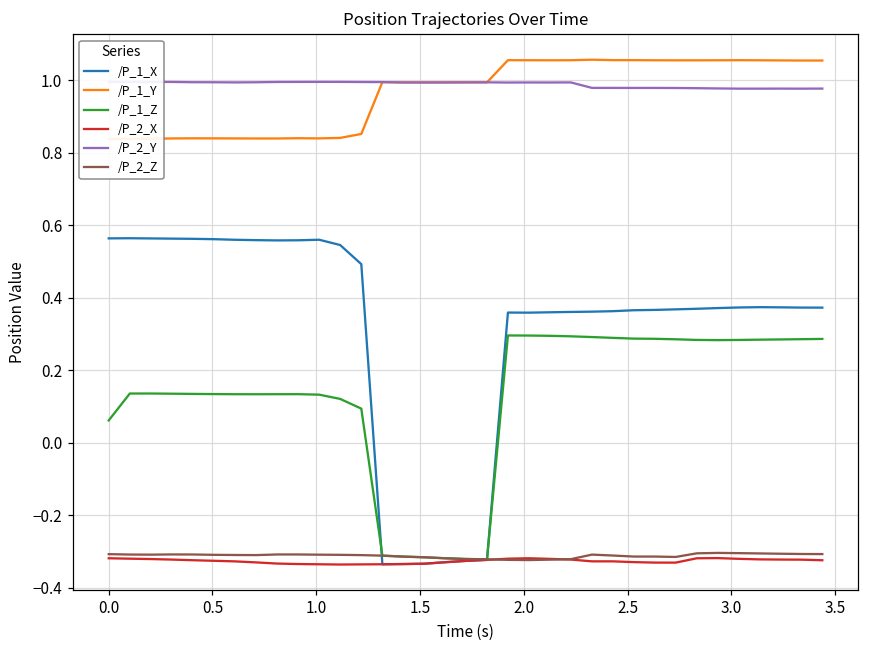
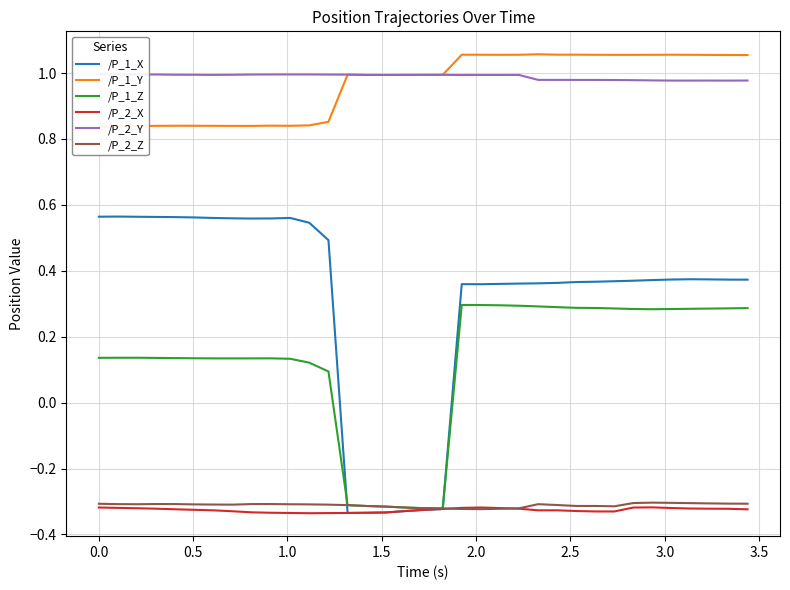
  {
    "/P_1_X": {
      "0.0": 0.56
    },
    "/P_1_Z": {
-     "0.0": 0.06
+     "0.0": 0.14
    },
    "/P_2_X": {
      "0.0": -0.32
    },
    "/P_2_Z": {
      "0.0": -0.31
    }
  }
